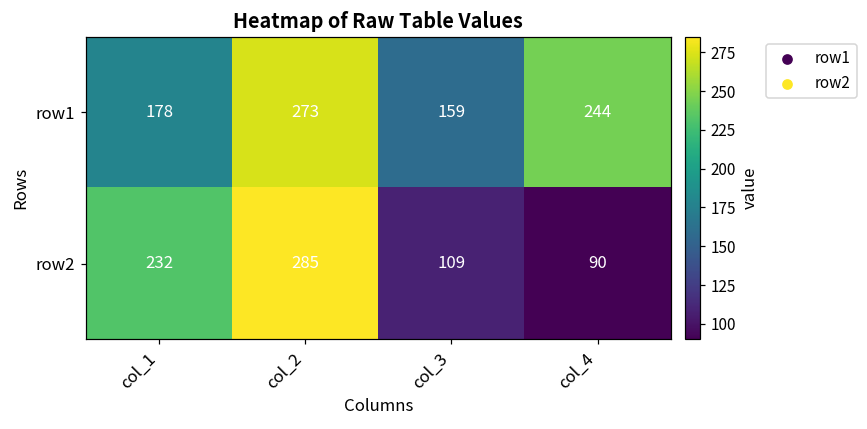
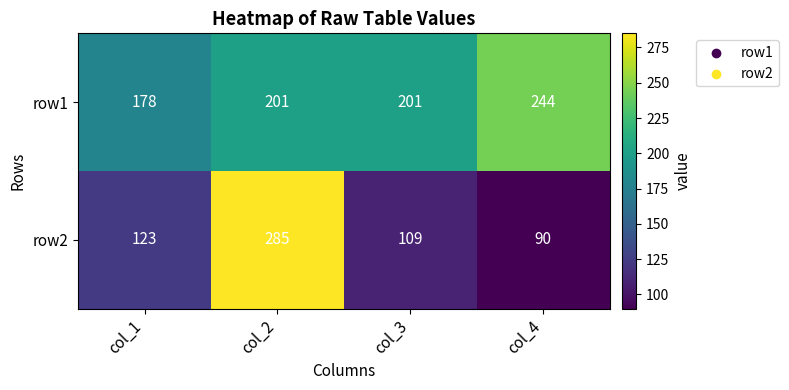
  {
    "row1": {
      "col_1": 178,
-     "col_2": 273,
-     "col_3": 159,
+     "col_2": 201,
+     "col_3": 201,
      "col_4": 244
    },
    "row2": {
-     "col_1": 232,
+     "col_1": 123,
      "col_2": 285,
      "col_3": 109,
      "col_4": 90
    }
  }
